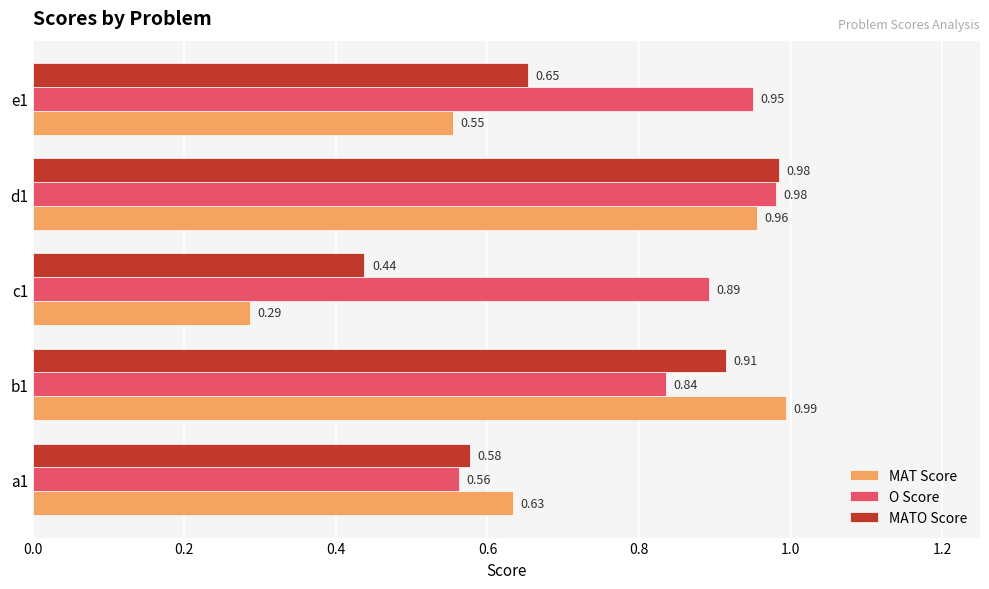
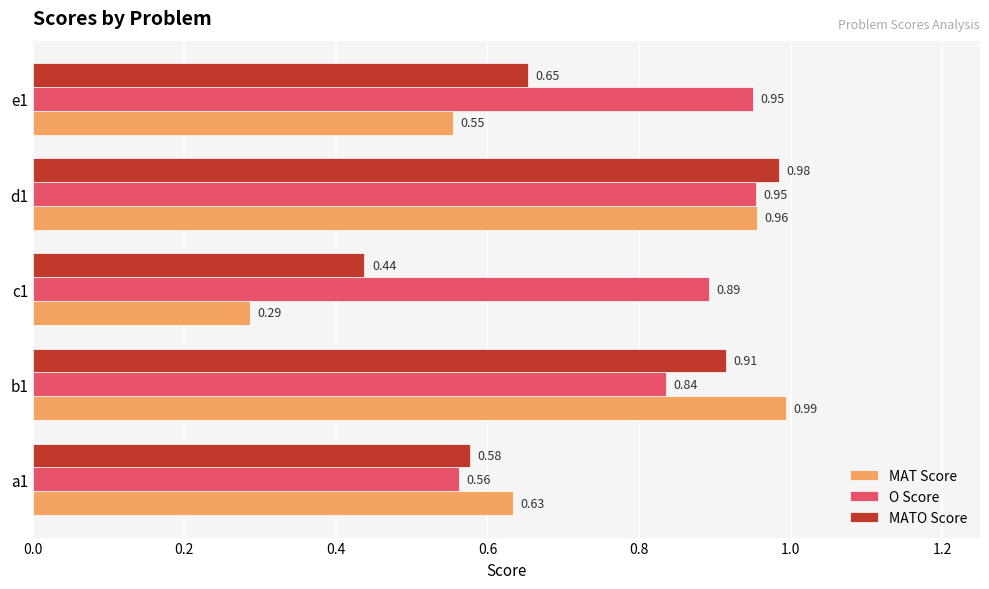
  {
    "MAT Score": {
      "e1": 0.55,
      "d1": 0.96,
      "c1": 0.29,
      "b1": 0.99,
      "a1": 0.63
    },
    "O Score": {
      "e1": 0.95,
-     "d1": 0.98,
+     "d1": 0.95,
      "c1": 0.89,
      "b1": 0.84,
      "a1": 0.56
    },
    "MATO Score": {
      "e1": 0.65,
      "d1": 0.98,
      "c1": 0.44,
      "b1": 0.91,
      "a1": 0.58
    }
  }
